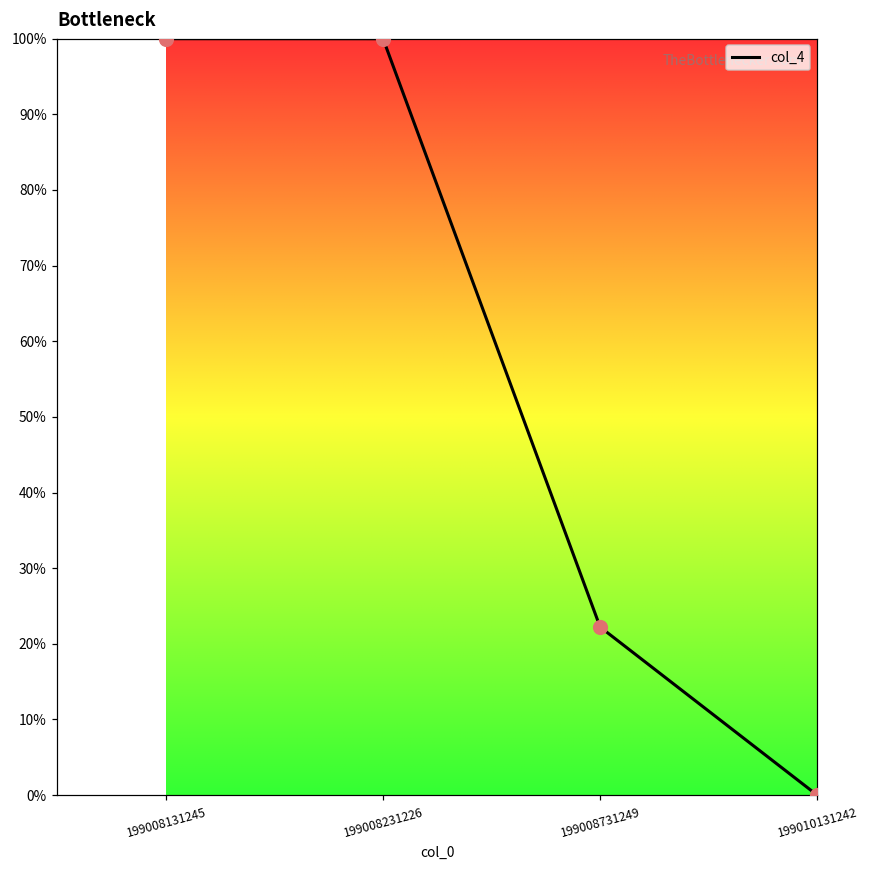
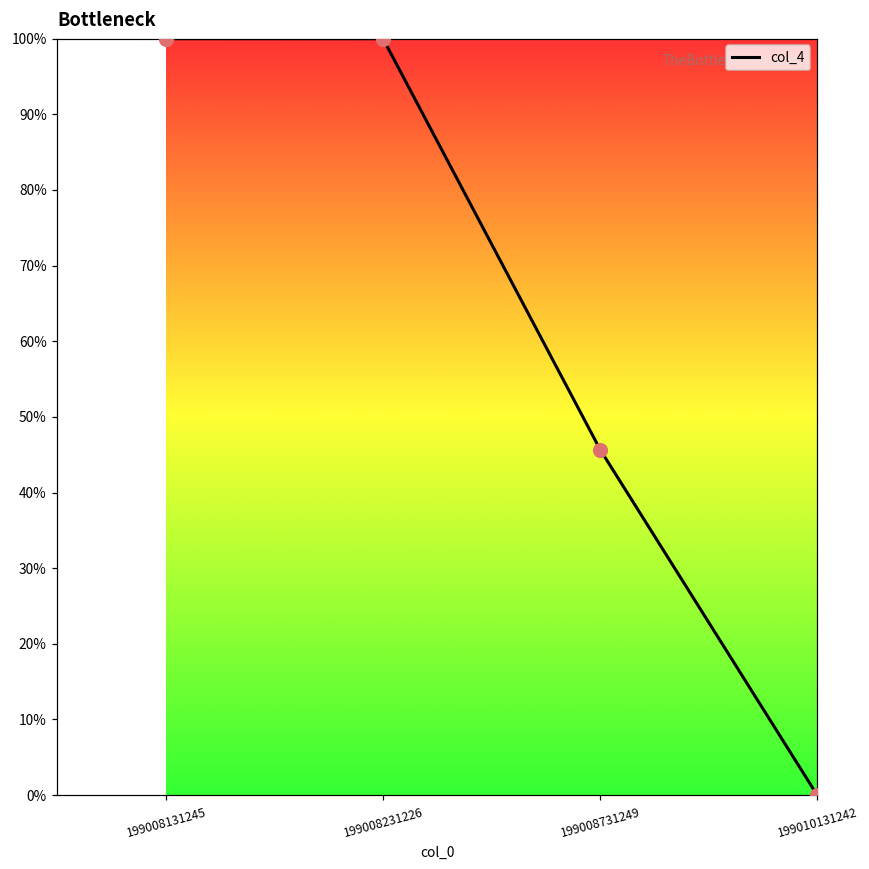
  {
    "199008131245": "100%",
    "199008231226": "100%",
-   "199008731249": "22%",
+   "199008731249": "46%",
    "199010131242": "0%"
  }
